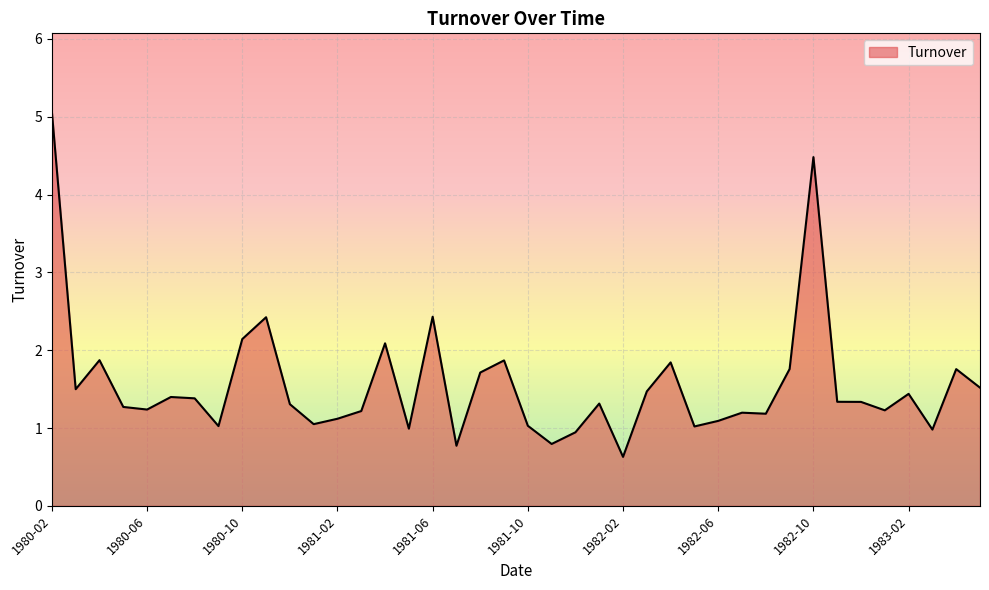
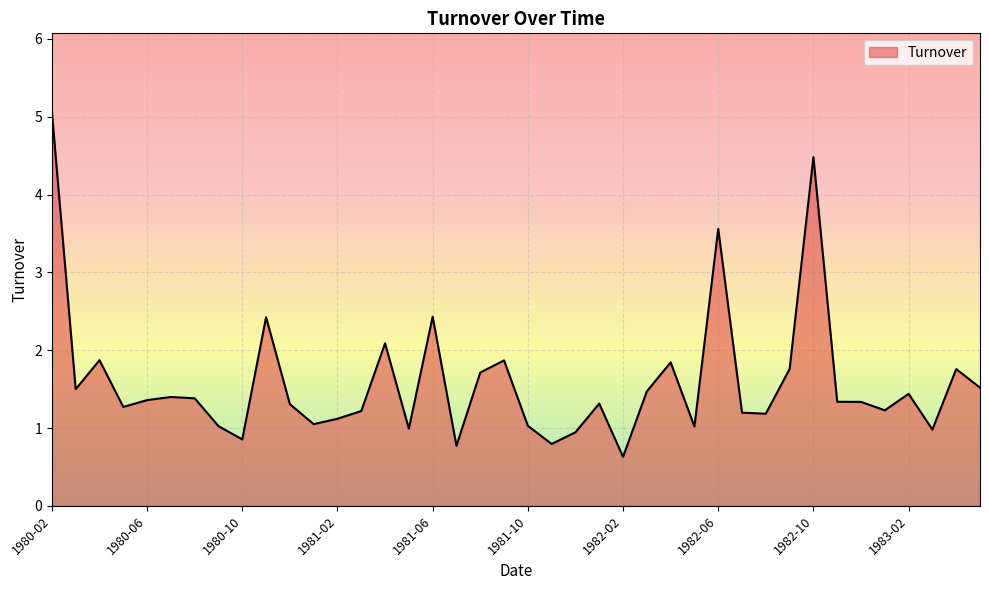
  {
    "1980-02": 5.1,
-   "1980-06": 1.2,
-   "1980-10": 2.1,
+   "1980-06": 1.4,
+   "1980-10": 0.9,
    "1981-02": 1.1,
    "1981-06": 2.4,
    "1981-10": 1.0,
    "1982-02": 0.6,
-   "1982-06": 1.1,
+   "1982-06": 3.6,
    "1982-10": 4.5,
    "1983-02": 1.4
  }
